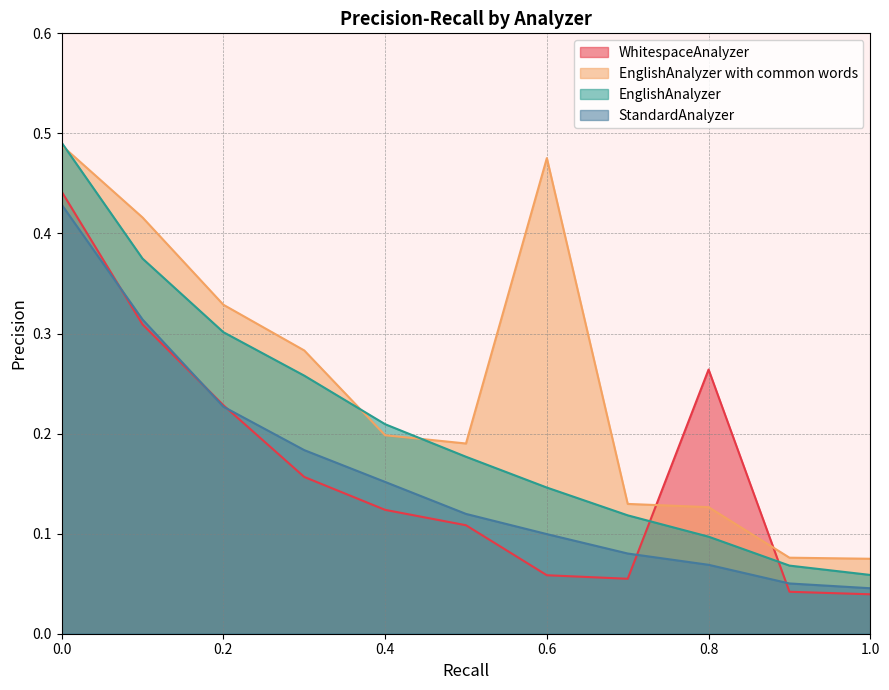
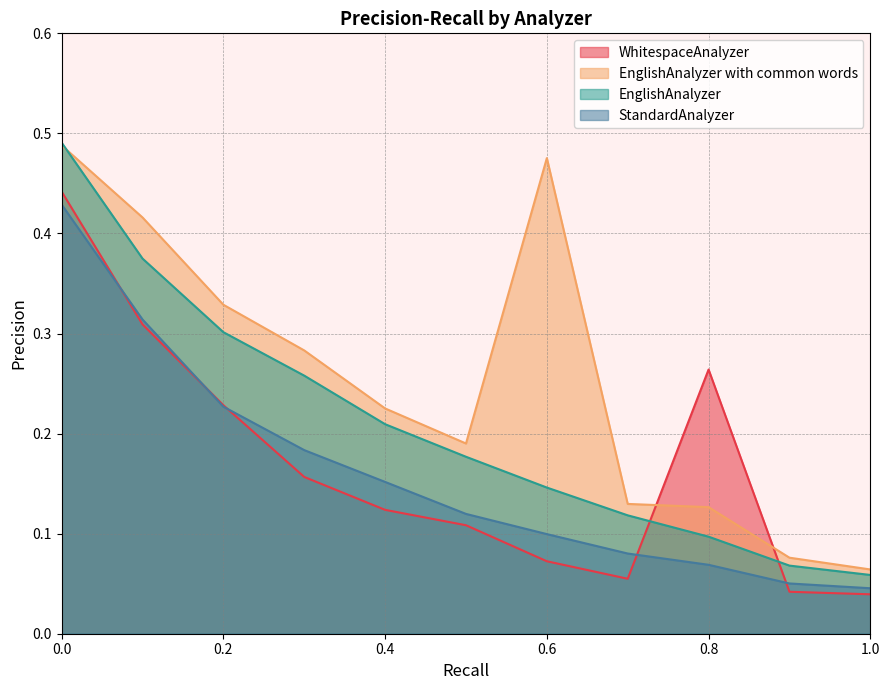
  {
    "WhitespaceAnalyzer": {
      "0.0": 0.442,
      "0.4": 0.124,
-     "0.6": 0.058,
+     "0.6": 0.072,
      "0.8": 0.264,
      "1.0": 0.039
    },
    "EnglishAnalyzer with common words": {
      "0.0": 0.488,
      "0.2": 0.329,
-     "0.4": 0.198,
+     "0.4": 0.225,
      "0.6": 0.475,
      "0.8": 0.126,
-     "1.0": 0.075
+     "1.0": 0.064
    }
  }
